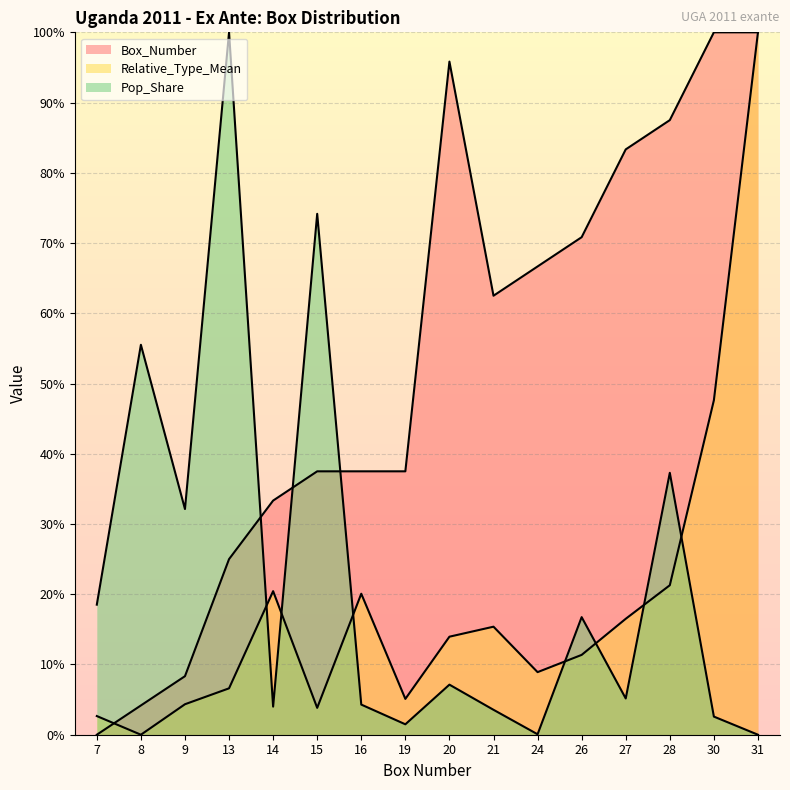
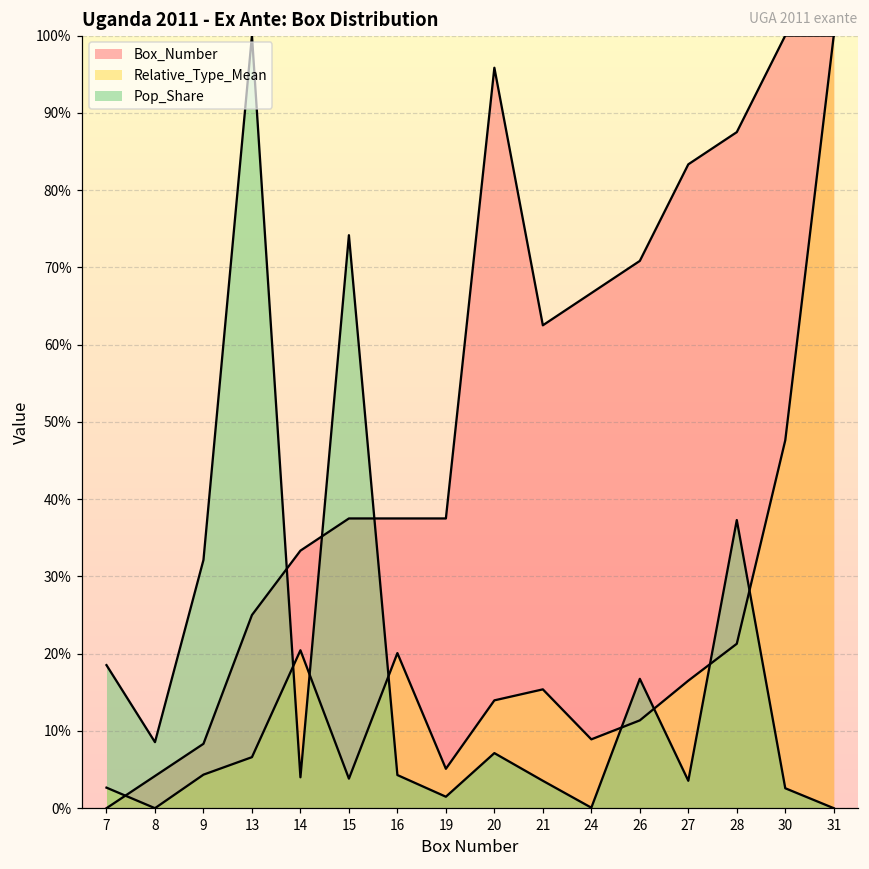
  {
    "Box_Number": {
      "7": "0%",
      "8": "4%",
      "9": "8%",
      "13": "25%",
      "14": "33%",
      "15": "38%",
      "16": "38%",
      "19": "38%",
      "20": "96%",
      "21": "63%",
      "24": "67%",
      "26": "71%",
      "27": "83%",
      "28": "88%",
      "30": "100%"
    },
    "Relative_Type_Mean": {
      "7": "3%",
      "8": "0%",
      "9": "4%",
      "13": "7%",
      "14": "20%",
      "15": "4%",
      "16": "20%",
      "19": "5%",
      "20": "14%",
      "21": "15%",
      "24": "9%",
      "26": "11%",
      "27": "17%",
      "28": "21%",
      "30": "48%"
    },
    "Pop_Share": {
      "7": "19%",
-     "8": "56%",
+     "8": "9%",
      "9": "32%",
      "13": "100%",
      "14": "4%",
      "15": "74%",
      "16": "4%",
      "19": "1%",
      "20": "7%",
      "21": "4%",
      "24": "0%",
      "26": "17%",
-     "27": "5%",
+     "27": "4%",
      "28": "37%",
      "30": "3%",
      "31": "0%"
    }
  }
